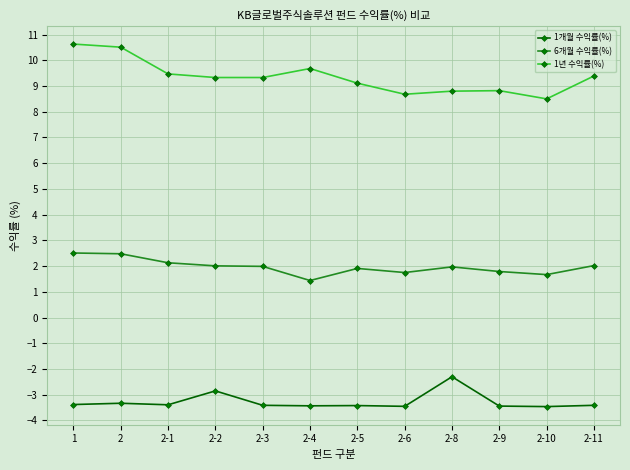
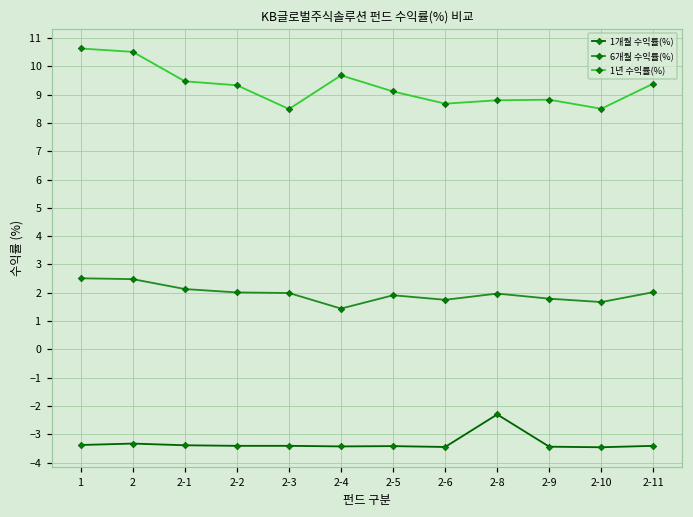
  {
    "1개월 수익률(%)": {
      "1": -3.4,
      "2": -3.3,
      "2-1": -3.4,
-     "2-2": -2.9,
+     "2-2": -3.4,
      "2-3": -3.4,
      "2-4": -3.4,
      "2-5": -3.4,
      "2-6": -3.5,
      "2-8": -2.3,
      "2-9": -3.4,
      "2-10": -3.5,
      "2-11": -3.4
    },
    "6개월 수익률(%)": {
      "1": 2.5,
      "2": 2.5,
      "2-1": 2.1,
      "2-2": 2.0,
      "2-3": 2.0,
      "2-4": 1.4,
      "2-5": 1.9,
      "2-6": 1.8,
      "2-8": 2.0,
      "2-9": 1.8,
      "2-10": 1.7,
      "2-11": 2.0
    },
    "1년 수익률(%)": {
      "1": 10.6,
      "2": 10.5,
      "2-1": 9.5,
      "2-2": 9.3,
-     "2-3": 9.3,
+     "2-3": 8.5,
      "2-4": 9.7,
      "2-5": 9.1,
      "2-6": 8.7,
      "2-8": 8.8,
      "2-9": 8.8,
      "2-10": 8.5,
      "2-11": 9.4
    }
  }
